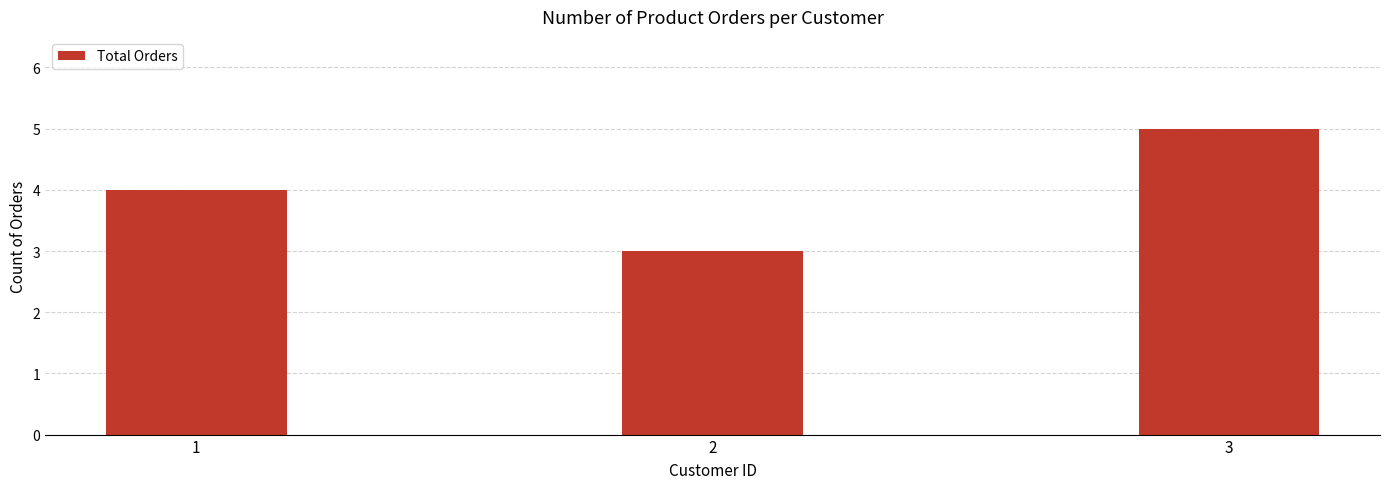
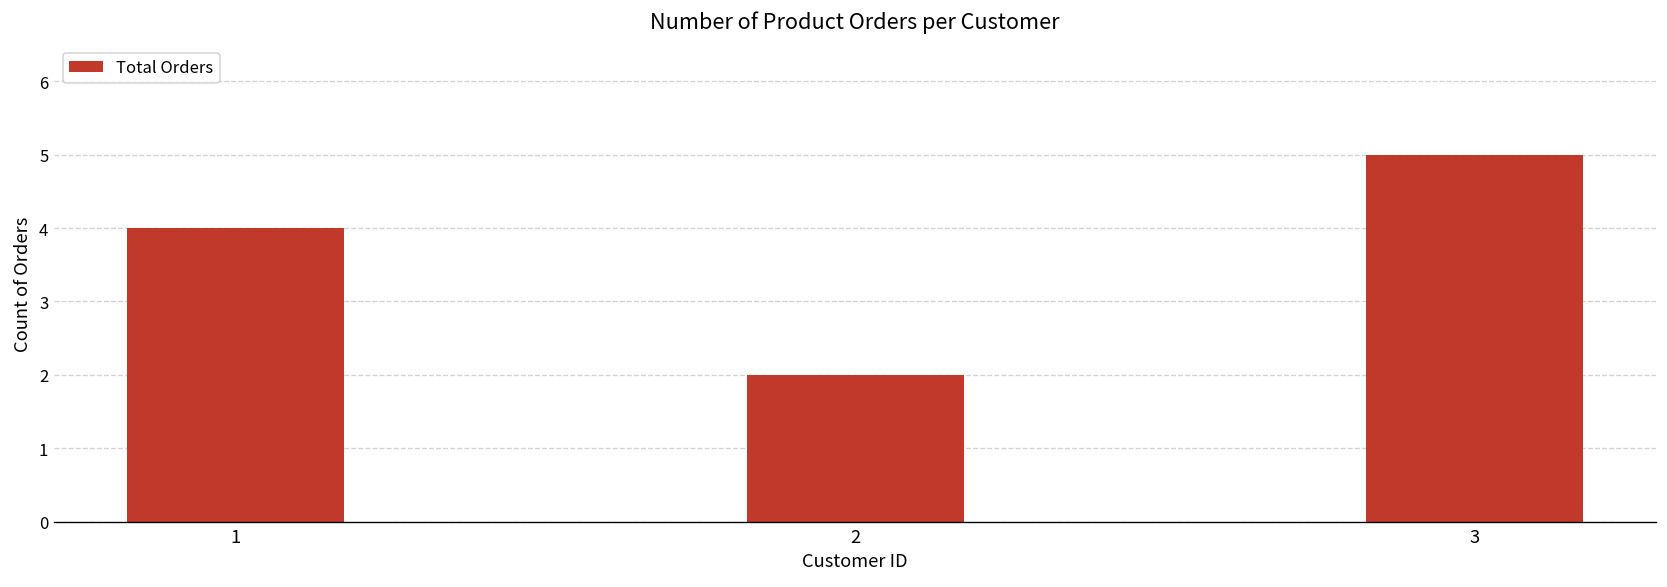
  {
    "1": 4,
-   "2": 3,
+   "2": 2,
    "3": 5
  }
